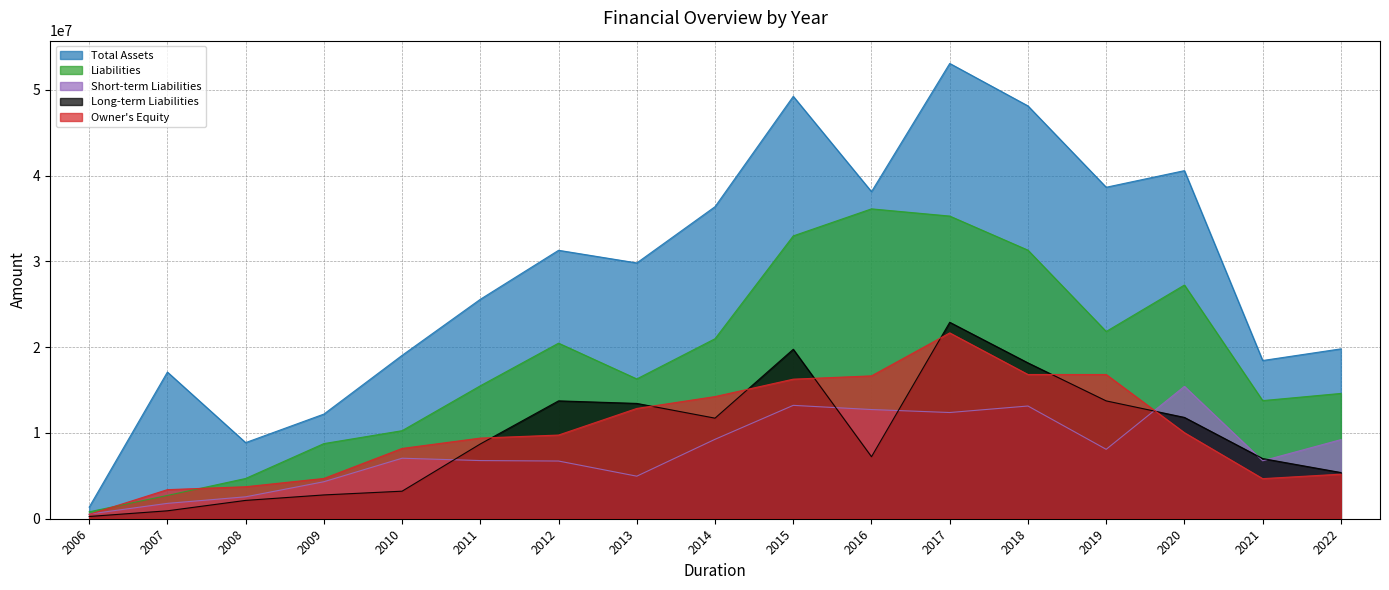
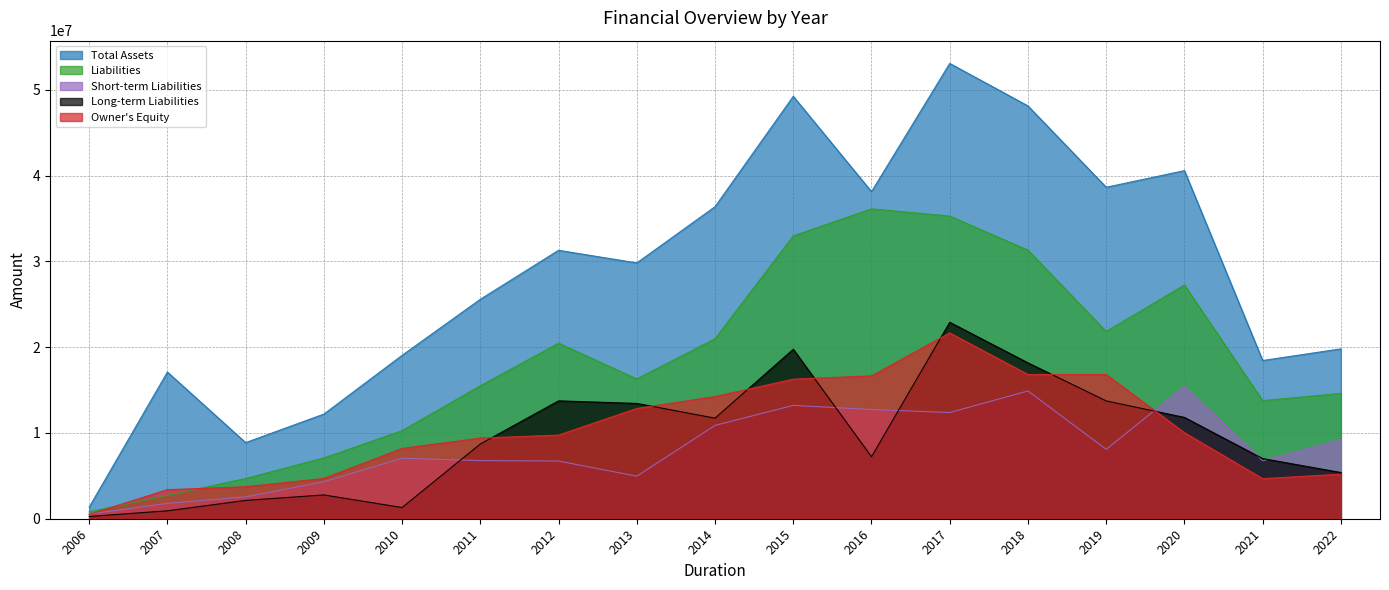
  {
    "Total Assets": {
      "2006": 1000000,
      "2007": 17000000,
      "2008": 9000000,
      "2009": 12000000,
      "2010": 19000000,
      "2011": 26000000,
      "2012": 31000000,
      "2013": 30000000,
      "2014": 36000000,
      "2015": 49000000,
      "2016": 38000000,
      "2017": 53000000,
      "2018": 48000000,
      "2019": 39000000,
      "2020": 41000000,
      "2021": 18000000,
      "2022": 20000000
    },
    "Liabilities": {
      "2007": 3000000,
      "2008": 5000000,
-     "2009": 9000000,
+     "2009": 7000000,
      "2010": 10000000,
      "2011": 15000000,
      "2012": 20000000,
      "2013": 16000000,
      "2014": 21000000,
      "2015": 33000000,
      "2016": 36000000,
      "2017": 35000000,
      "2018": 31000000,
      "2019": 22000000,
      "2020": 27000000,
      "2021": 14000000,
      "2022": 15000000
    },
    "Short-term Liabilities": {
      "2007": 2000000,
      "2008": 3000000,
      "2009": 4000000,
      "2010": 7000000,
      "2011": 7000000,
      "2012": 7000000,
      "2013": 5000000,
-     "2014": 9000000,
+     "2014": 11000000,
      "2015": 13000000,
      "2016": 13000000,
      "2017": 12000000,
-     "2018": 13000000,
+     "2018": 15000000,
      "2019": 8000000,
      "2020": 15000000,
      "2022": 9000000
    },
    "Long-term Liabilities": {
      "2007": 1000000,
      "2008": 2000000,
      "2009": 3000000,
-     "2010": 3000000,
+     "2010": 1000000,
      "2011": 9000000,
      "2012": 14000000,
      "2013": 13000000,
      "2014": 12000000,
      "2015": 20000000,
      "2016": 7000000,
      "2017": 23000000,
      "2018": 18000000,
      "2019": 14000000,
      "2020": 12000000
    },
    "Owner's Equity": {
      "2007": 3000000,
      "2008": 4000000,
      "2009": 5000000,
      "2010": 8000000,
      "2011": 9000000,
      "2012": 10000000,
      "2013": 13000000,
      "2014": 14000000,
      "2015": 16000000,
      "2016": 17000000,
      "2017": 22000000,
      "2018": 17000000,
      "2019": 17000000,
      "2020": 10000000,
      "2021": 5000000
    }
  }
